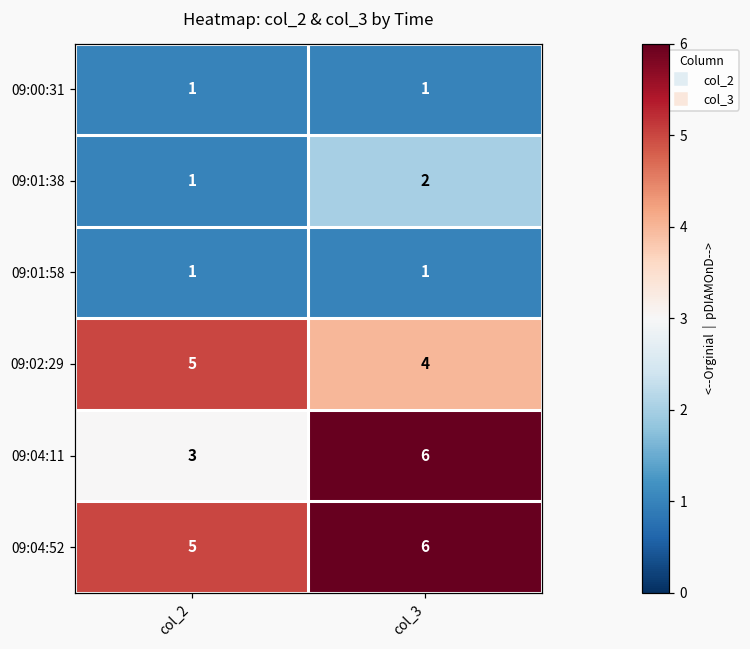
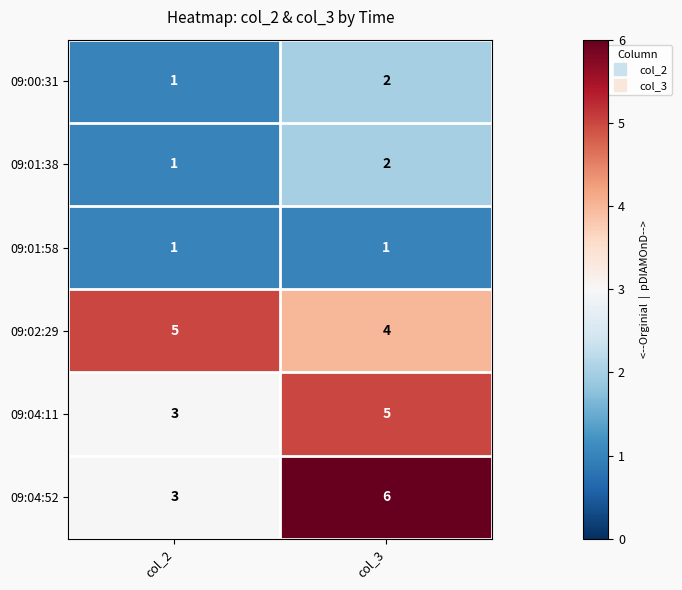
  {
    "09:00:31": {
      "col_2": 1,
-     "col_3": 1
+     "col_3": 2
    },
    "09:01:38": {
      "col_2": 1,
      "col_3": 2
    },
    "09:01:58": {
      "col_2": 1,
      "col_3": 1
    },
    "09:02:29": {
      "col_2": 5,
      "col_3": 4
    },
    "09:04:11": {
      "col_2": 3,
-     "col_3": 6
+     "col_3": 5
    },
    "09:04:52": {
-     "col_2": 5,
+     "col_2": 3,
      "col_3": 6
    }
  }
